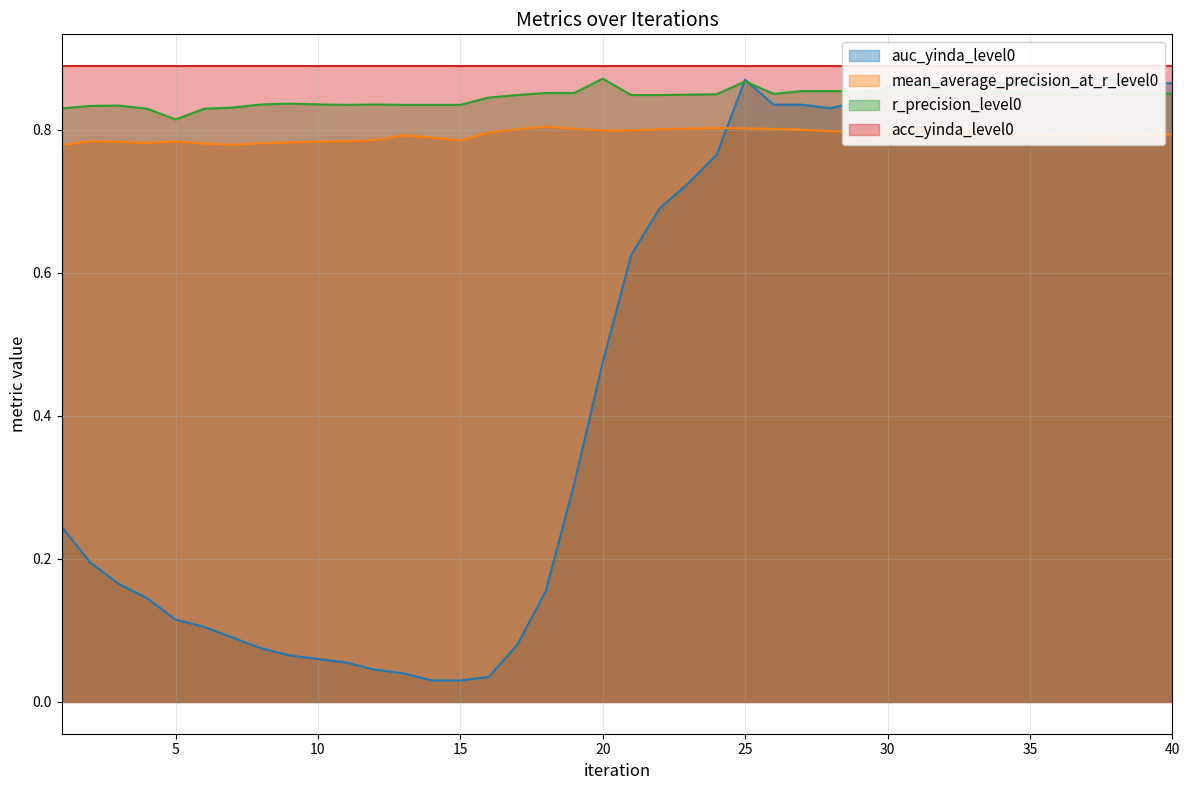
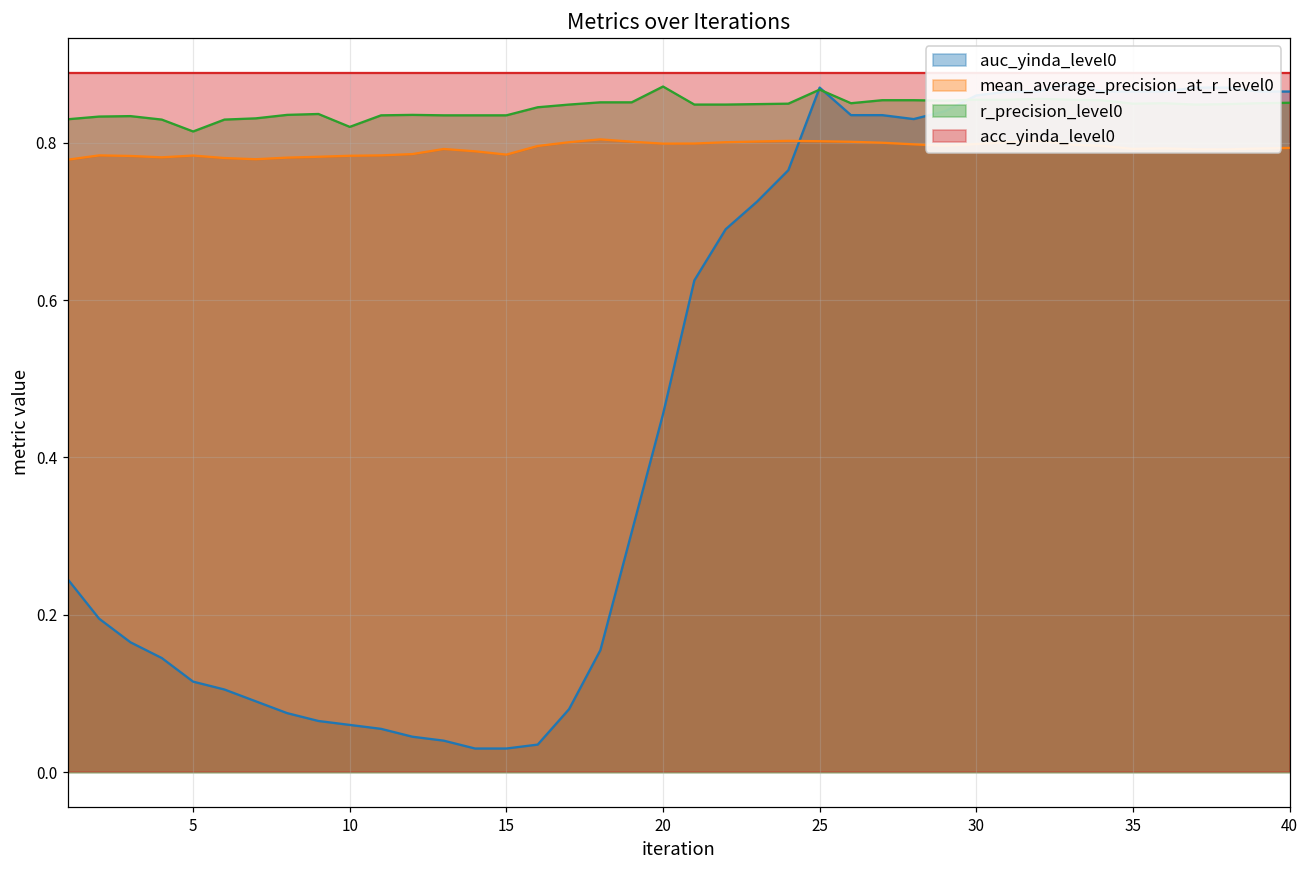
  {
    "auc_yinda_level0": {
      "5": 0.12,
      "10": 0.06,
      "15": 0.03,
-     "20": 0.48,
+     "20": 0.46,
      "40": 0.87
    },
    "r_precision_level0": {
      "5": 0.81,
-     "10": 0.84,
+     "10": 0.82,
      "15": 0.83,
      "20": 0.87,
      "40": 0.85
    }
  }
